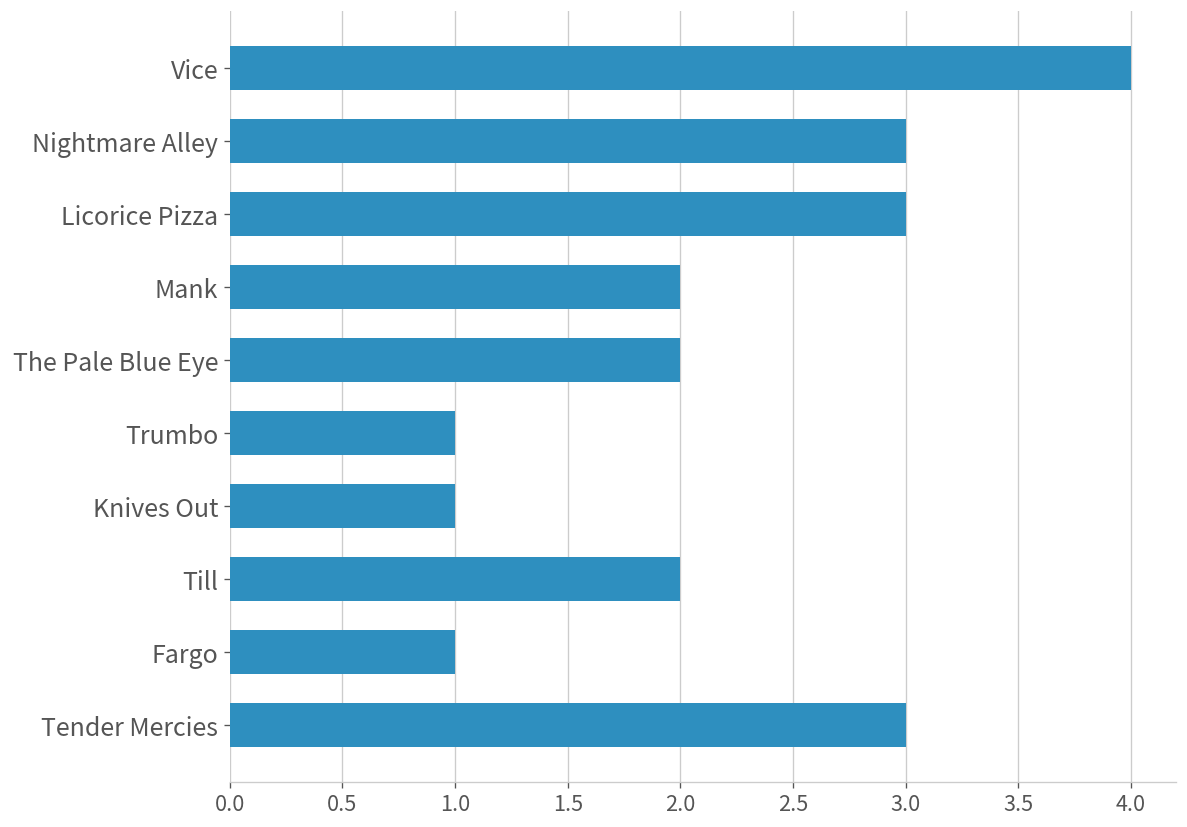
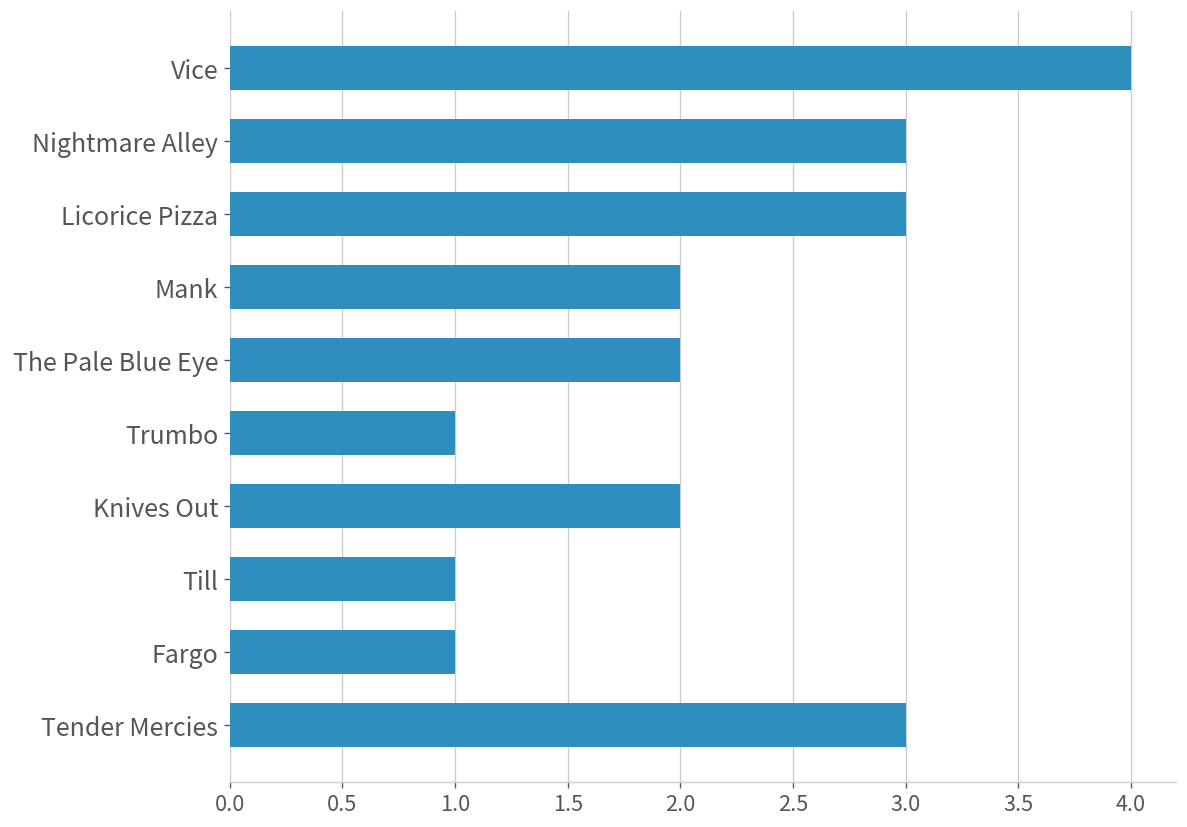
  {
    "Vice": 4,
    "Nightmare Alley": 3,
    "Licorice Pizza": 3,
    "Mank": 2,
    "The Pale Blue Eye": 2,
    "Trumbo": 1,
-   "Knives Out": 1,
-   "Till": 2,
+   "Knives Out": 2,
+   "Till": 1,
    "Fargo": 1,
    "Tender Mercies": 3
  }
